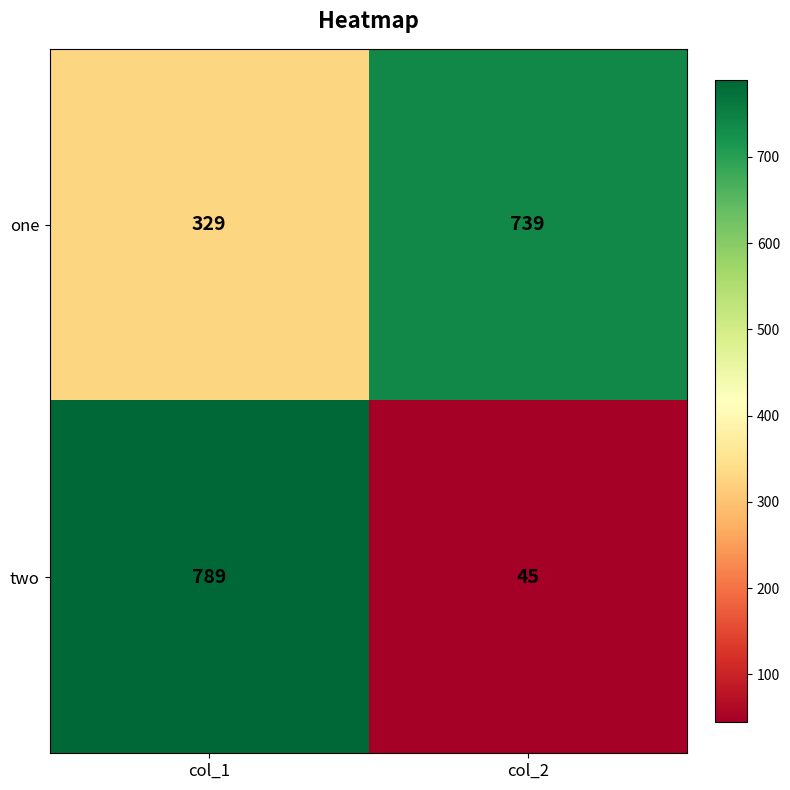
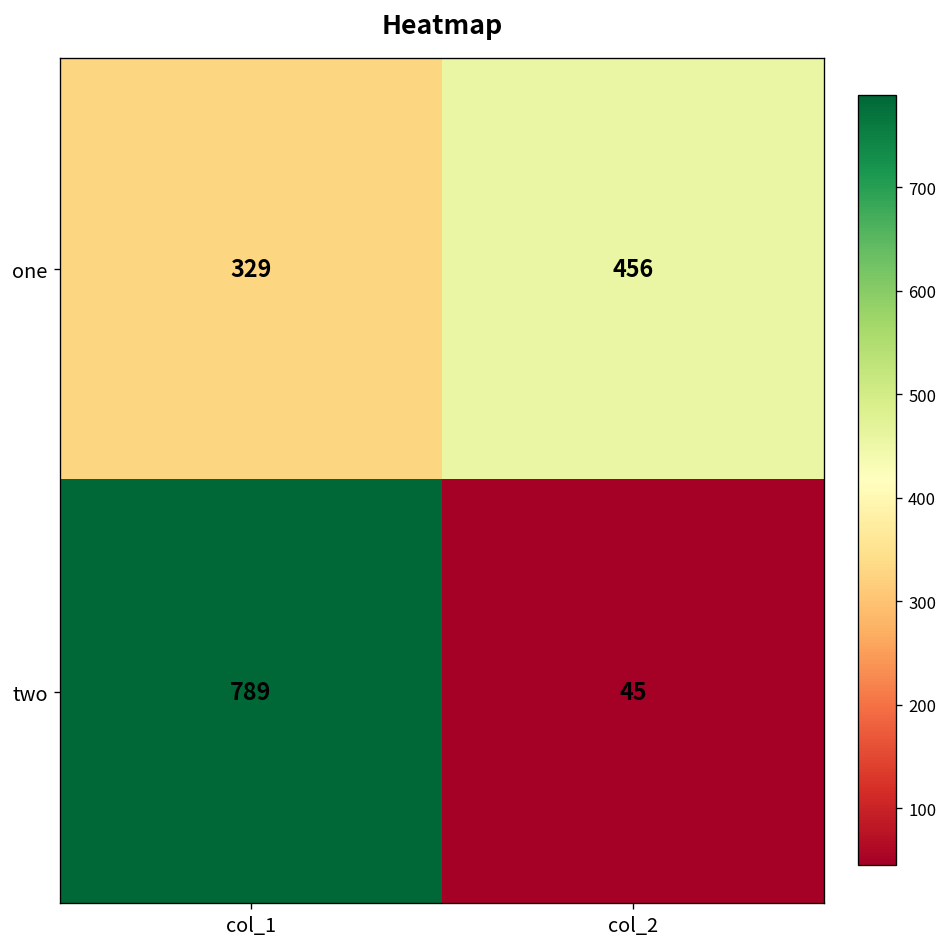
  {
    "one": {
      "col_1": 329,
-     "col_2": 739
+     "col_2": 456
    },
    "two": {
      "col_1": 789,
      "col_2": 45
    }
  }
